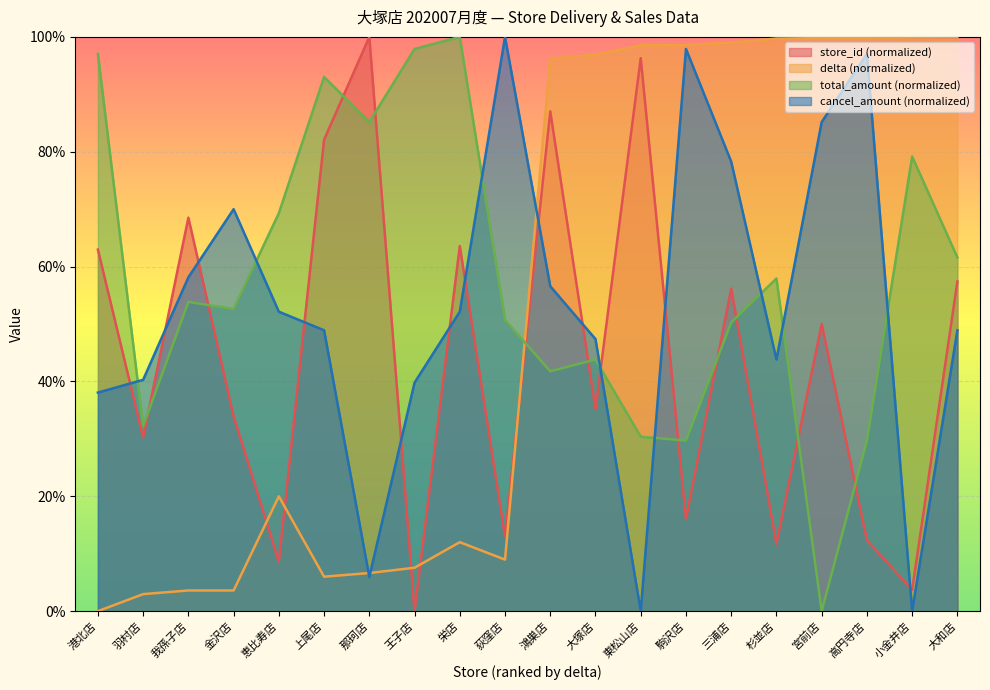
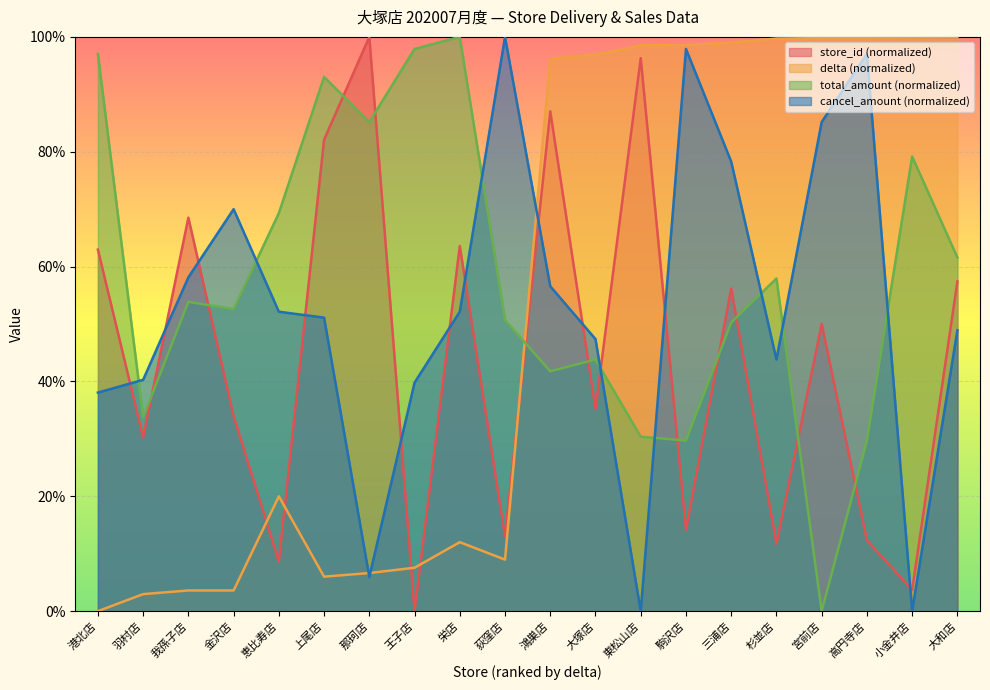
  {
    "store_id (normalized)": {
      "港北店": "63%",
      "羽村店": "30%",
      "我孫子店": "69%",
      "金沢店": "34%",
      "恵比寿店": "9%",
      "上尾店": "82%",
      "那珂店": "100%",
      "王子店": "0%",
      "栄店": "64%",
      "荻窪店": "13%",
      "鴻巣店": "87%",
      "大塚店": "35%",
      "東松山店": "96%",
-     "駒沢店": "16%",
+     "駒沢店": "14%",
      "三浦店": "56%",
      "杉並店": "12%",
      "宮前店": "50%",
      "高円寺店": "12%",
      "小金井店": "4%",
      "大和店": "57%"
    },
    "delta (normalized)": {
      "港北店": "0%",
      "羽村店": "3%",
      "我孫子店": "4%",
      "金沢店": "4%",
      "恵比寿店": "20%",
      "上尾店": "6%",
      "那珂店": "7%",
      "王子店": "8%",
      "栄店": "12%",
      "荻窪店": "9%",
      "鴻巣店": "96%",
      "大塚店": "97%",
      "東松山店": "99%",
      "駒沢店": "99%",
      "三浦店": "99%",
      "杉並店": "100%",
      "宮前店": "100%",
      "高円寺店": "100%",
      "小金井店": "100%",
      "大和店": "100%"
    },
    "total_amount (normalized)": {
      "港北店": "97%",
-     "羽村店": "32%",
+     "羽村店": "34%",
      "我孫子店": "54%",
      "金沢店": "53%",
      "恵比寿店": "69%",
      "上尾店": "93%",
      "那珂店": "85%",
      "王子店": "98%",
      "栄店": "100%",
      "荻窪店": "51%",
      "鴻巣店": "42%",
      "大塚店": "44%",
      "東松山店": "30%",
      "駒沢店": "30%",
      "三浦店": "50%",
      "杉並店": "58%",
      "宮前店": "0%",
      "高円寺店": "30%",
      "小金井店": "79%",
      "大和店": "62%"
    },
    "cancel_amount (normalized)": {
      "港北店": "38%",
      "羽村店": "40%",
      "我孫子店": "58%",
      "金沢店": "70%",
      "恵比寿店": "52%",
-     "上尾店": "49%",
+     "上尾店": "51%",
      "那珂店": "6%",
      "王子店": "40%",
      "栄店": "52%",
      "荻窪店": "100%",
      "鴻巣店": "57%",
      "大塚店": "47%",
      "東松山店": "0%",
      "駒沢店": "98%",
      "三浦店": "78%",
      "杉並店": "44%",
      "宮前店": "85%",
      "小金井店": "0%",
      "大和店": "49%"
    }
  }
